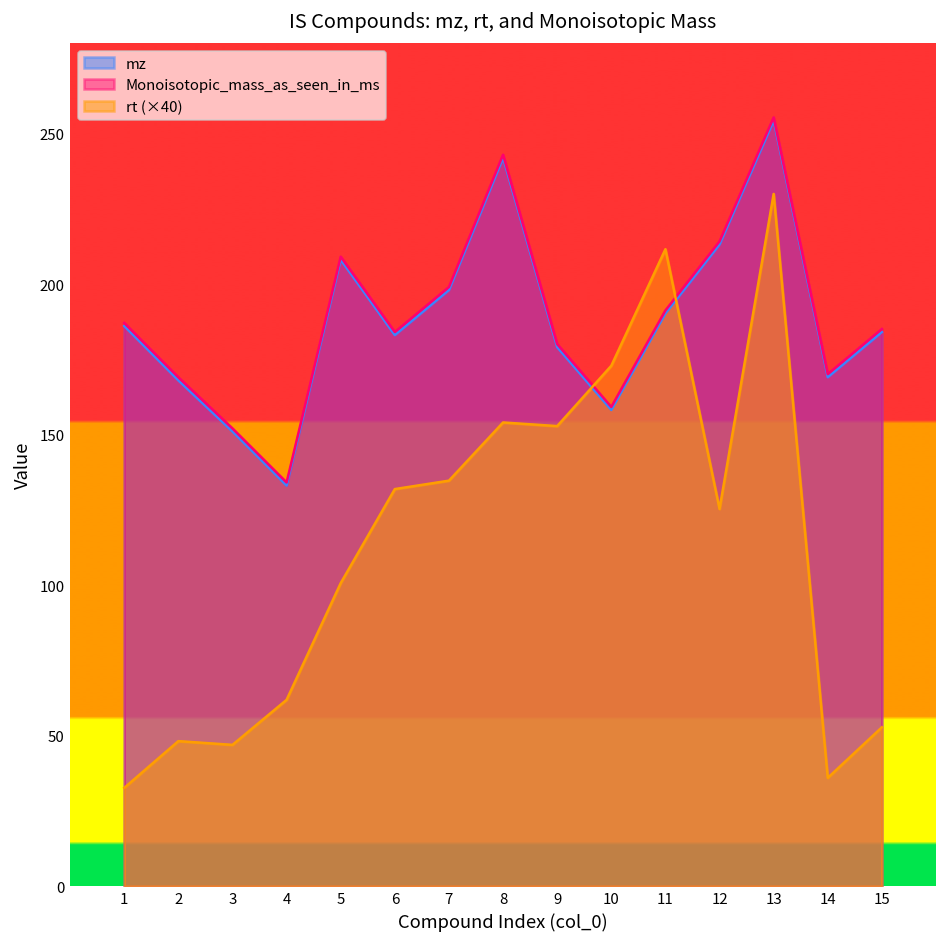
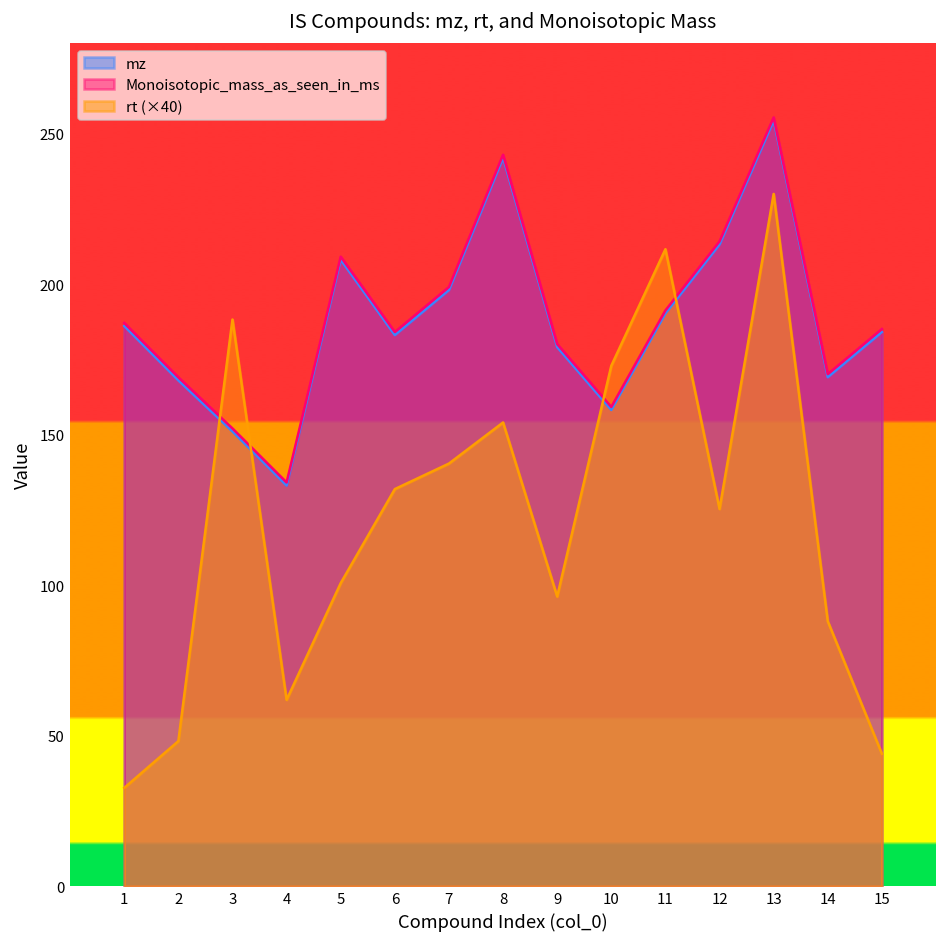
  {
    "mz": {
      "1": 186,
      "2": 168,
      "3": 151,
      "8": 242,
      "9": 179,
      "10": 158
    },
    "Monoisotopic_mass_as_seen_in_ms": {
      "1": 187,
      "2": 169,
      "3": 152,
      "8": 243,
      "9": 180,
      "10": 159
    },
    "rt (×40)": {
      "1": 33,
      "2": 48,
-     "3": 47,
+     "3": 188,
      "4": 62,
      "5": 101,
      "6": 132,
-     "7": 135,
+     "7": 140,
      "8": 154,
-     "9": 153,
+     "9": 96,
      "10": 173,
      "11": 212,
      "12": 125,
      "13": 230,
-     "14": 36,
-     "15": 53
+     "14": 88,
+     "15": 44
    }
  }
